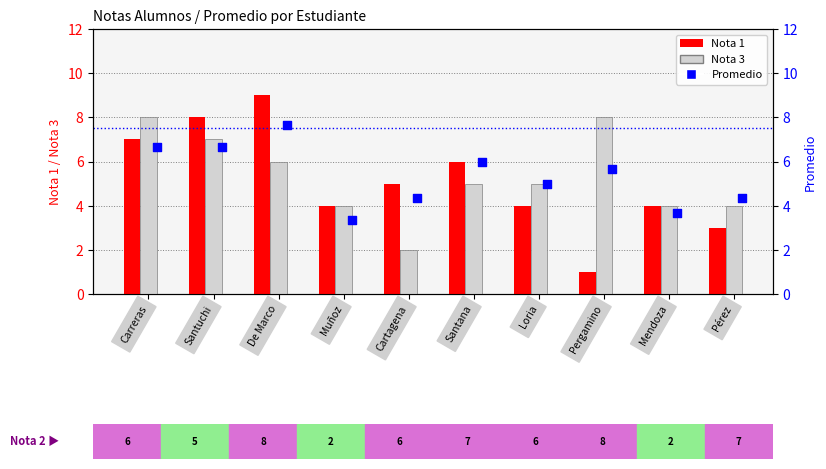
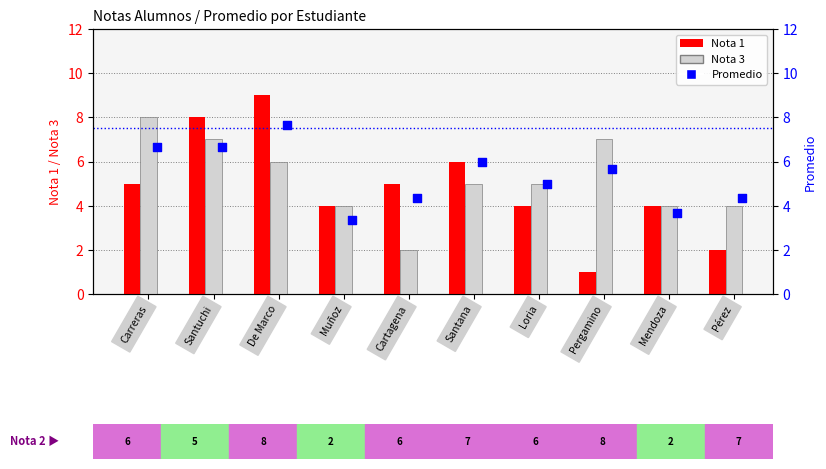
  {
    "Nota 1": {
-     "Carreras": 7,
+     "Carreras": 5,
      "Santuchi": 8,
      "De Marco": 9,
      "Muñoz": 4,
      "Cartagena": 5,
      "Santana": 6,
      "Loria": 4,
      "Pergamino": 1,
      "Mendoza": 4,
-     "Pérez": 3
+     "Pérez": 2
    },
    "Nota 3": {
      "Carreras": 8,
      "Santuchi": 7,
      "De Marco": 6,
      "Muñoz": 4,
      "Cartagena": 2,
      "Santana": 5,
      "Loria": 5,
-     "Pergamino": 8,
+     "Pergamino": 7,
      "Mendoza": 4,
      "Pérez": 4
    }
  }
